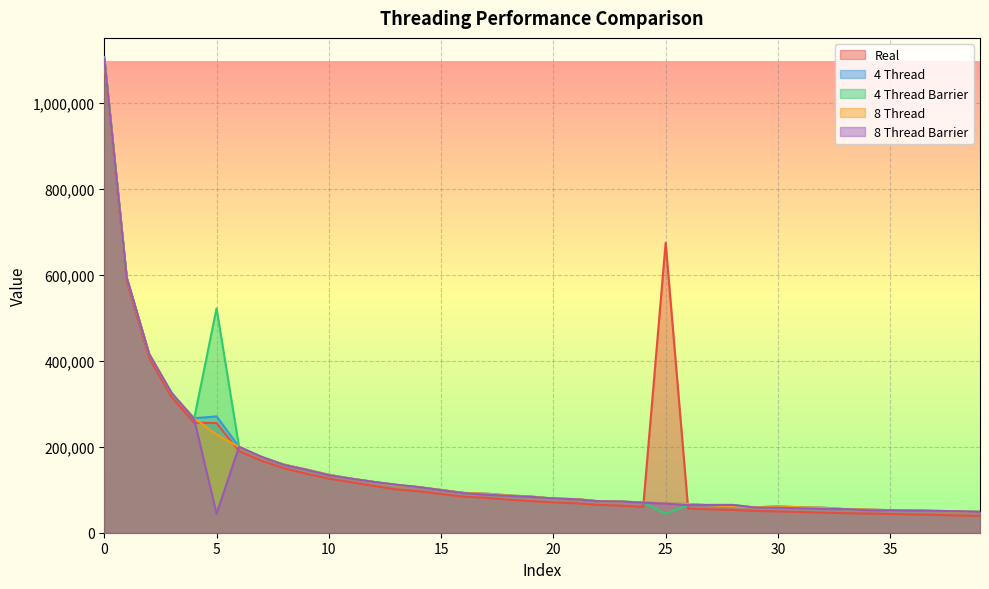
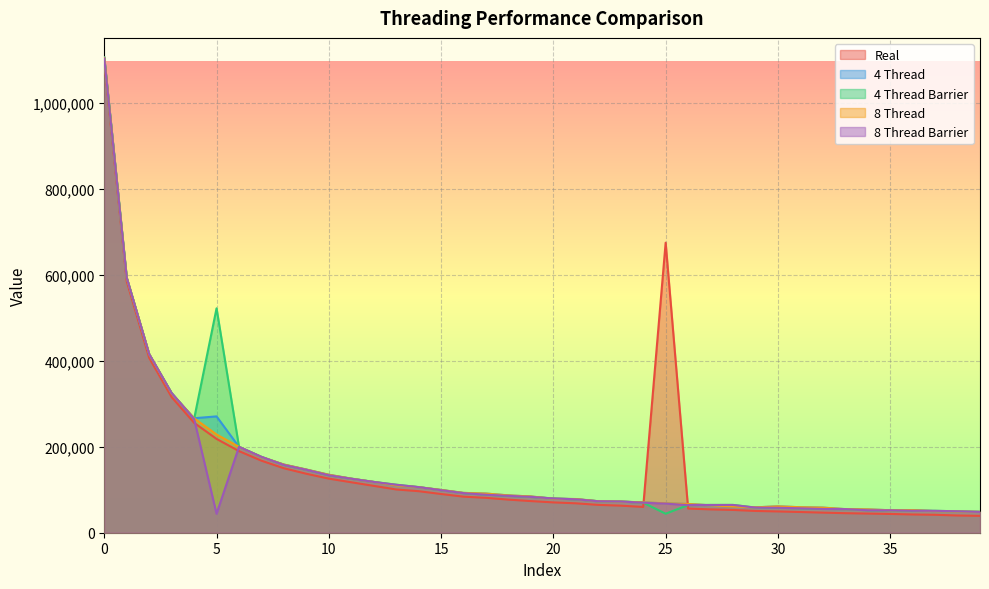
  {
    "Real": {
      "0": "1,100,000",
-     "5": "260,000",
+     "5": "220,000",
      "10": "130,000",
      "15": "90,000",
      "20": "70,000",
      "25": "670,000",
      "30": "50,000",
      "35": "40,000"
    },
    "4 Thread": {
      "5": "270,000"
    },
    "4 Thread Barrier": {
      "5": "520,000",
      "25": "40,000"
    },
    "8 Thread": {
      "5": "230,000"
    },
    "8 Thread Barrier": {
      "5": "40,000"
    }
  }
